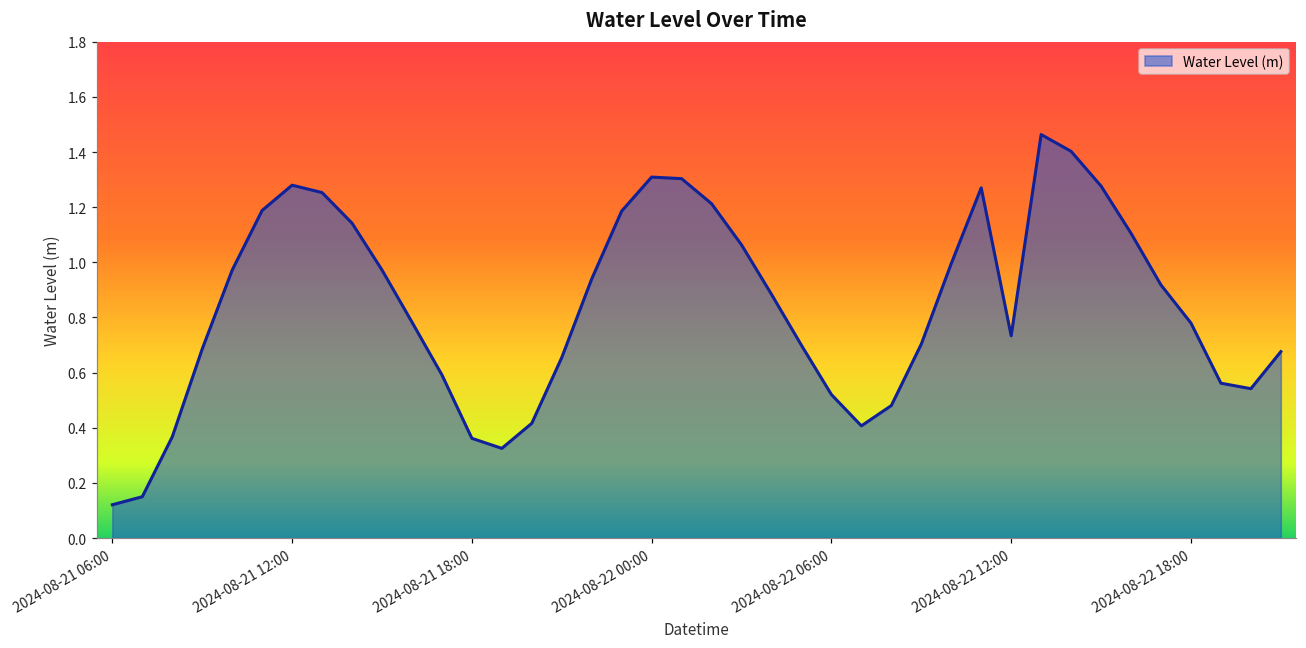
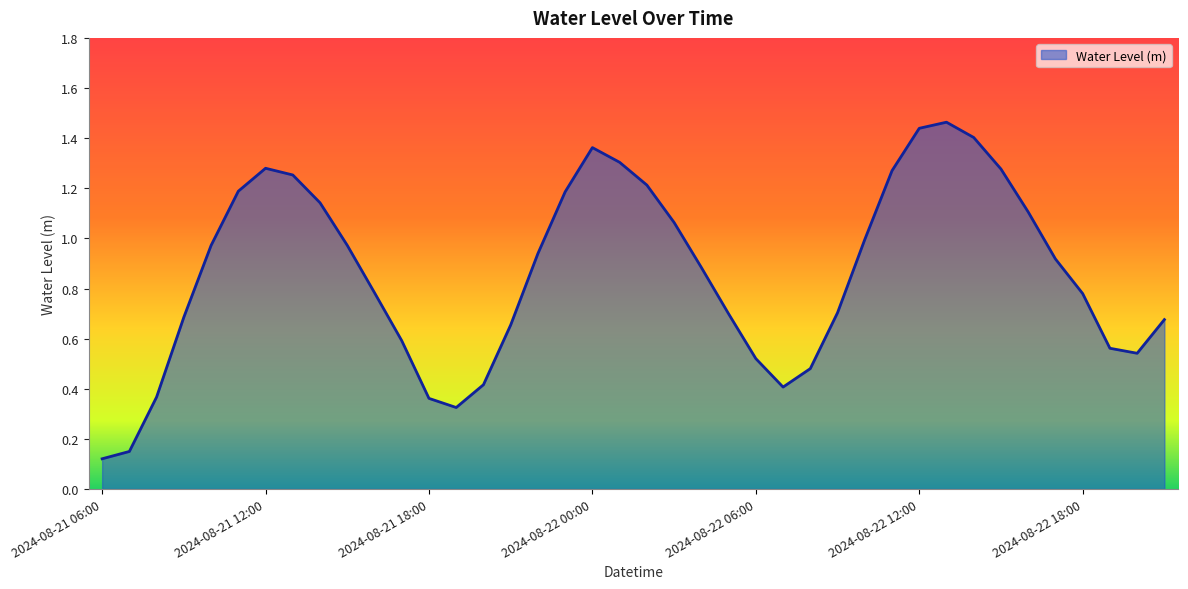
  {
    "2024-08-21 06:00": 0.12,
    "2024-08-21 12:00": 1.28,
    "2024-08-21 18:00": 0.36,
-   "2024-08-22 00:00": 1.31,
+   "2024-08-22 00:00": 1.36,
    "2024-08-22 06:00": 0.52,
-   "2024-08-22 12:00": 0.73,
+   "2024-08-22 12:00": 1.44,
    "2024-08-22 18:00": 0.78
  }
